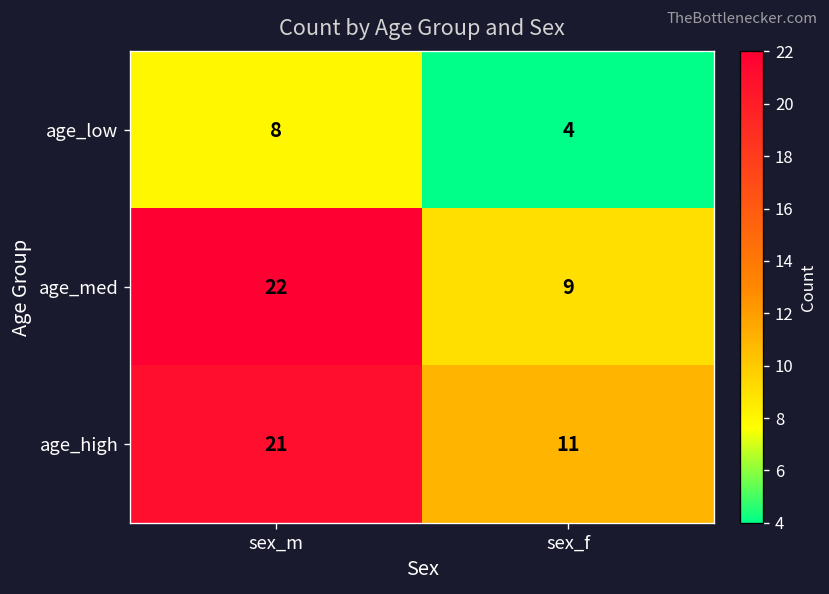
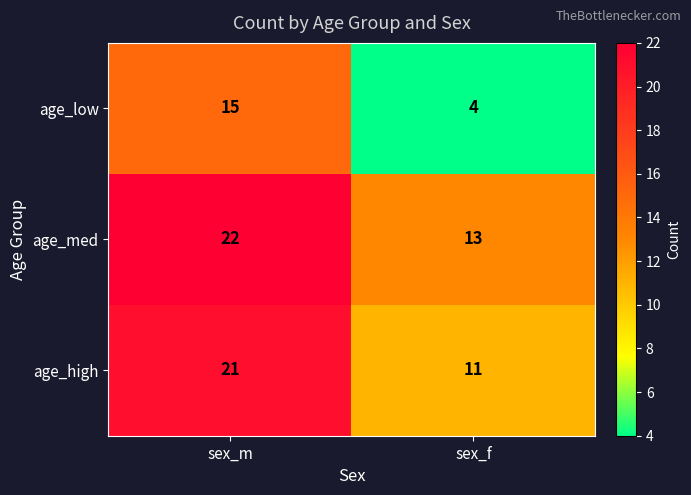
  {
    "age_low": {
-     "sex_m": 8,
+     "sex_m": 15,
      "sex_f": 4
    },
    "age_med": {
      "sex_m": 22,
-     "sex_f": 9
+     "sex_f": 13
    },
    "age_high": {
      "sex_m": 21,
      "sex_f": 11
    }
  }
